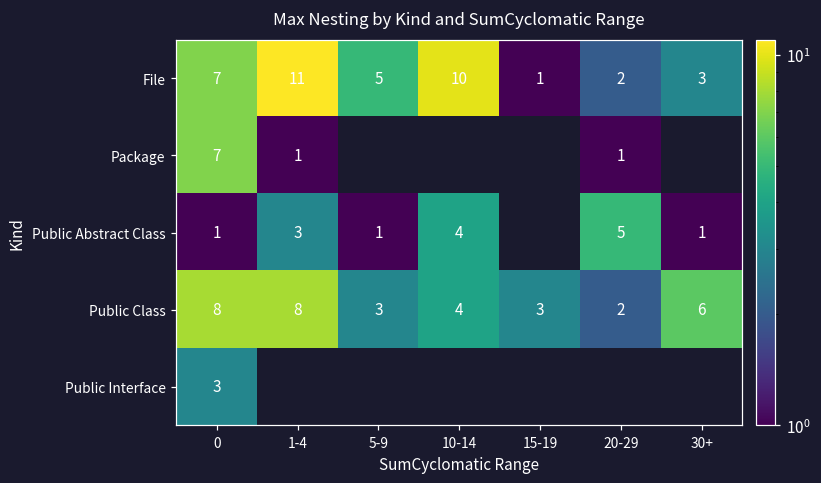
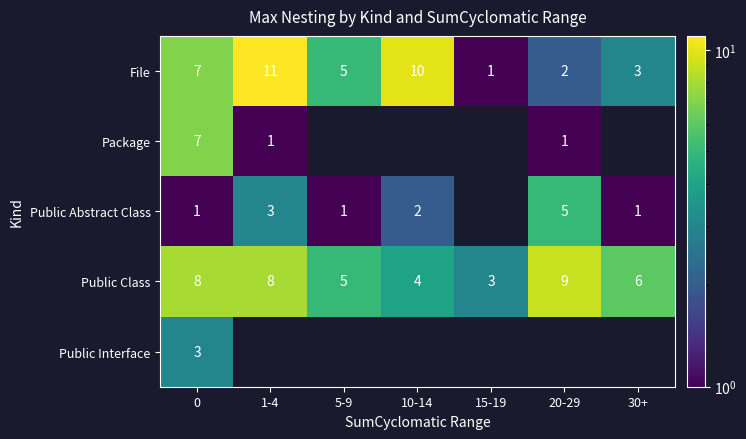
  {
    "File": {
      "0": 7,
      "1-4": 11,
      "5-9": 5,
      "10-14": 10,
      "15-19": 1,
      "20-29": 2,
      "30+": 3
    },
    "Package": {
      "0": 7,
      "1-4": 1,
      "20-29": 1
    },
    "Public Abstract Class": {
      "0": 1,
      "1-4": 3,
      "5-9": 1,
-     "10-14": 4,
+     "10-14": 2,
      "20-29": 5,
      "30+": 1
    },
    "Public Class": {
      "0": 8,
      "1-4": 8,
-     "5-9": 3,
+     "5-9": 5,
      "10-14": 4,
      "15-19": 3,
-     "20-29": 2,
+     "20-29": 9,
      "30+": 6
    },
    "Public Interface": {
      "0": 3
    }
  }
